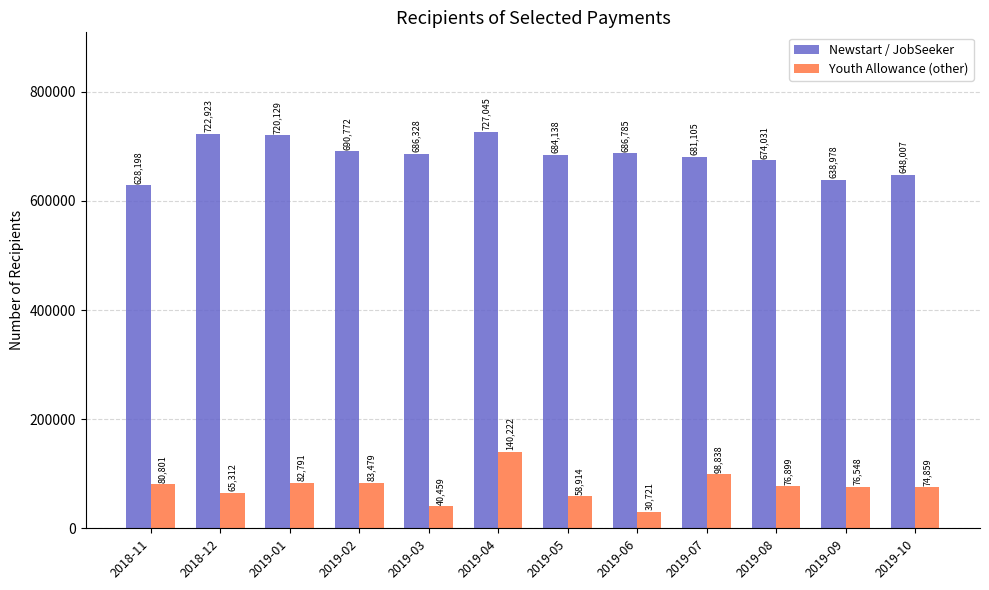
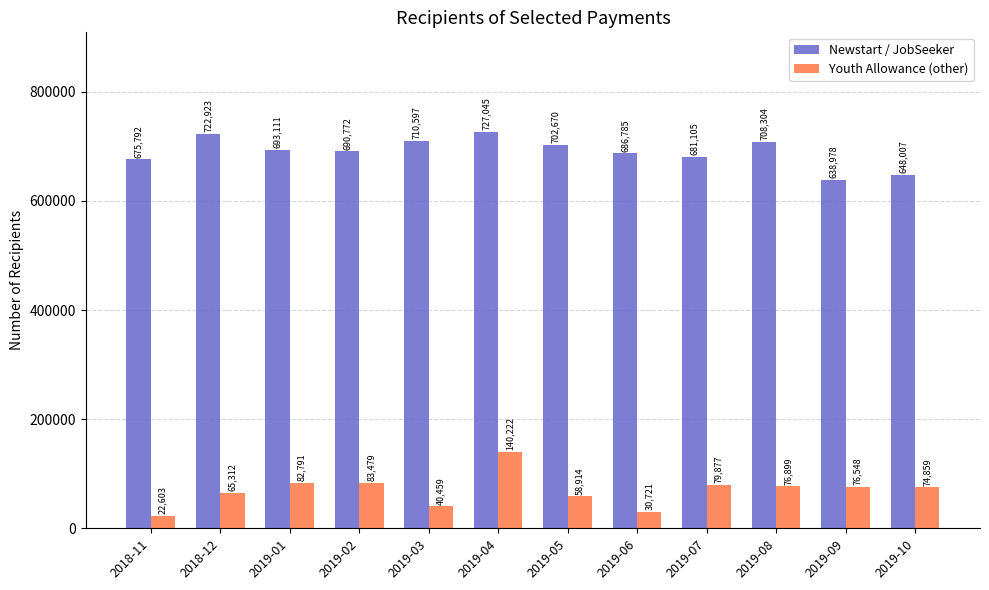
  {
    "Newstart / JobSeeker": {
-     "2018-11": "628,198",
+     "2018-11": "675,792",
      "2018-12": "722,923",
-     "2019-01": "720,129",
+     "2019-01": "693,111",
      "2019-02": "690,772",
-     "2019-03": "686,328",
+     "2019-03": "710,597",
      "2019-04": "727,045",
-     "2019-05": "684,138",
+     "2019-05": "702,670",
      "2019-06": "686,785",
      "2019-07": "681,105",
-     "2019-08": "674,031",
+     "2019-08": "708,304",
      "2019-09": "638,978",
      "2019-10": "648,007"
    },
    "Youth Allowance (other)": {
-     "2018-11": "80,801",
+     "2018-11": "22,603",
      "2018-12": "65,312",
      "2019-01": "82,791",
      "2019-02": "83,479",
      "2019-03": "40,459",
      "2019-04": "140,222",
      "2019-05": "58,914",
      "2019-06": "30,721",
-     "2019-07": "98,838",
+     "2019-07": "79,877",
      "2019-08": "76,899",
      "2019-09": "76,548",
      "2019-10": "74,859"
    }
  }
